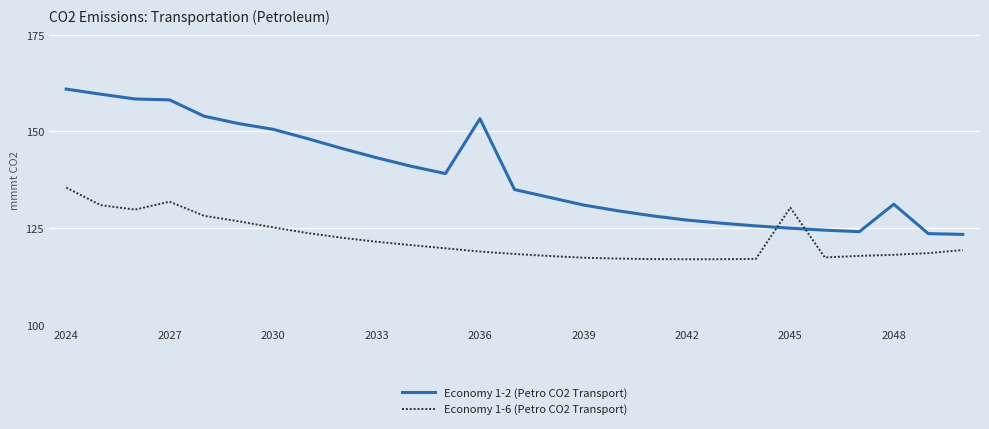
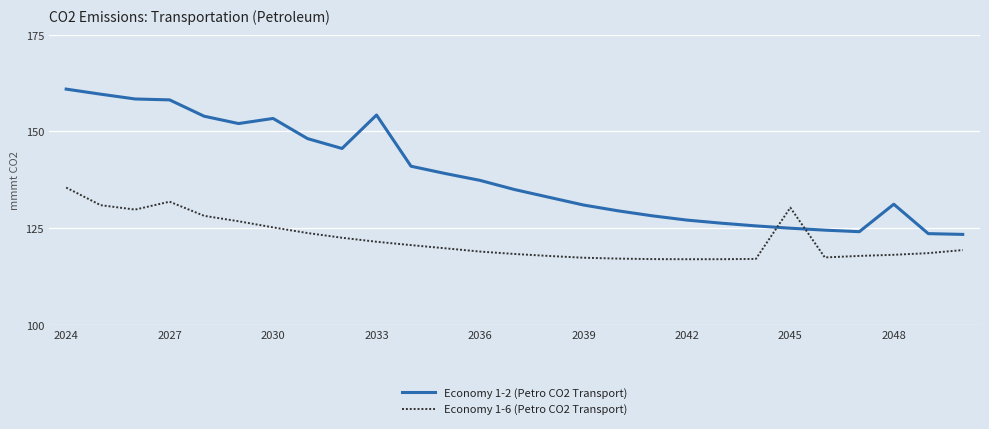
  {
    "Economy 1-2 (Petro CO2 Transport)": {
      "2024": 161,
      "2027": 158,
-     "2030": 151,
-     "2033": 143,
-     "2036": 153,
+     "2030": 153,
+     "2033": 154,
+     "2036": 137,
      "2039": 131,
      "2042": 127,
      "2045": 125,
      "2048": 131
    },
    "Economy 1-6 (Petro CO2 Transport)": {
      "2024": 136,
      "2027": 132,
      "2030": 125,
      "2033": 122,
      "2036": 119,
      "2039": 117,
      "2042": 117,
      "2045": 130,
      "2048": 118
    }
  }
